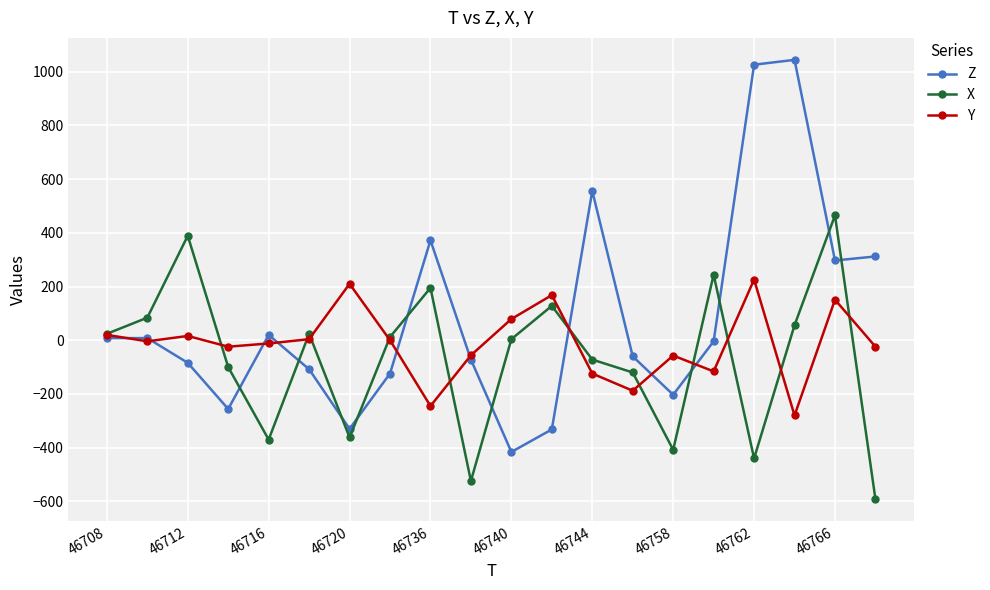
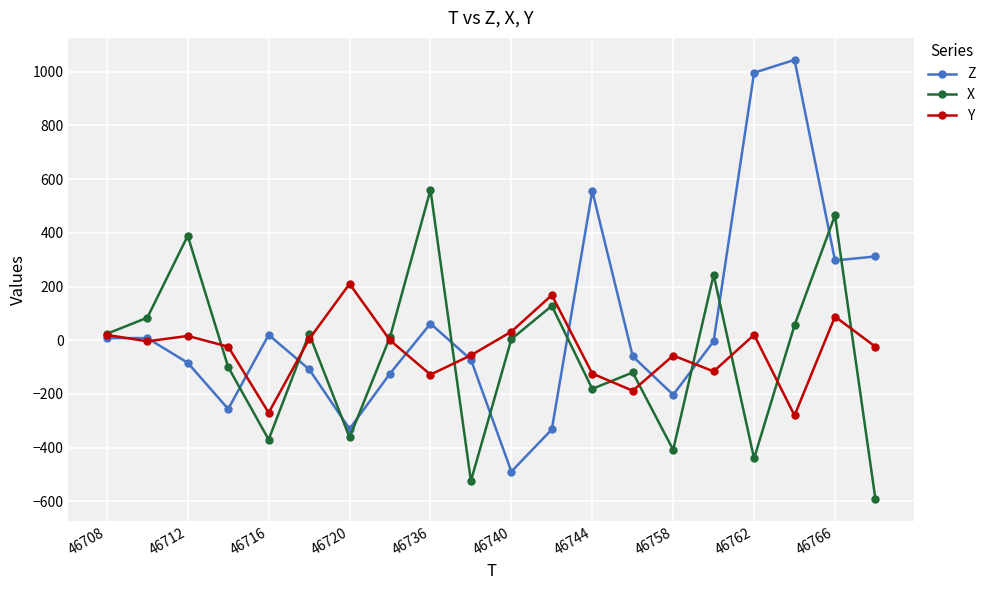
  {
    "Z": {
      "46708": 10,
      "46712": -80,
      "46716": 20,
      "46720": -330,
-     "46736": 370,
-     "46740": -420,
+     "46736": 60,
+     "46740": -490,
      "46744": 560,
      "46758": -200,
-     "46762": 1030,
+     "46762": 1000,
      "46766": 300
    },
    "X": {
      "46712": 390,
      "46716": -370,
      "46720": -360,
-     "46736": 200,
+     "46736": 560,
      "46740": 0,
-     "46744": -70,
+     "46744": -180,
      "46758": -410,
      "46762": -440,
      "46766": 470
    },
    "Y": {
      "46712": 20,
-     "46716": -10,
+     "46716": -270,
      "46720": 210,
-     "46736": -250,
-     "46740": 80,
+     "46736": -130,
+     "46740": 30,
      "46744": -120,
      "46758": -60,
-     "46762": 230,
-     "46766": 150
+     "46762": 20,
+     "46766": 90
    }
  }
